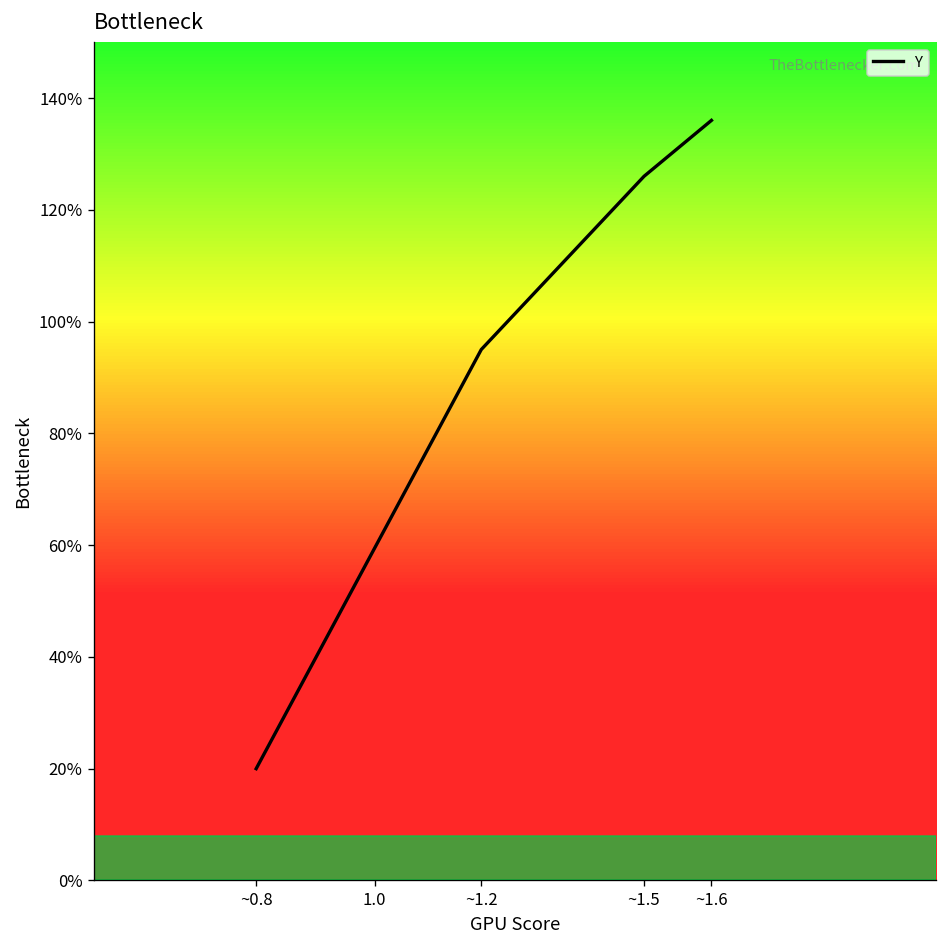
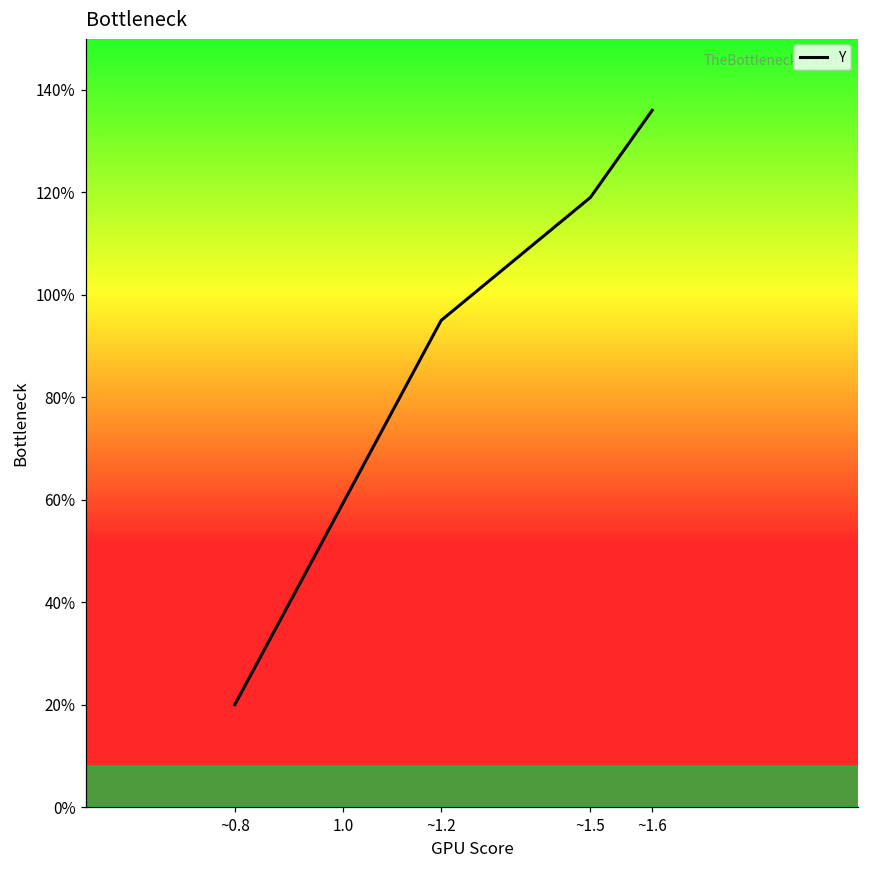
  {
    "~0.8": "20%",
    "~1.2": "95%",
-   "~1.5": "126%",
+   "~1.5": "119%",
    "~1.6": "136%"
  }
